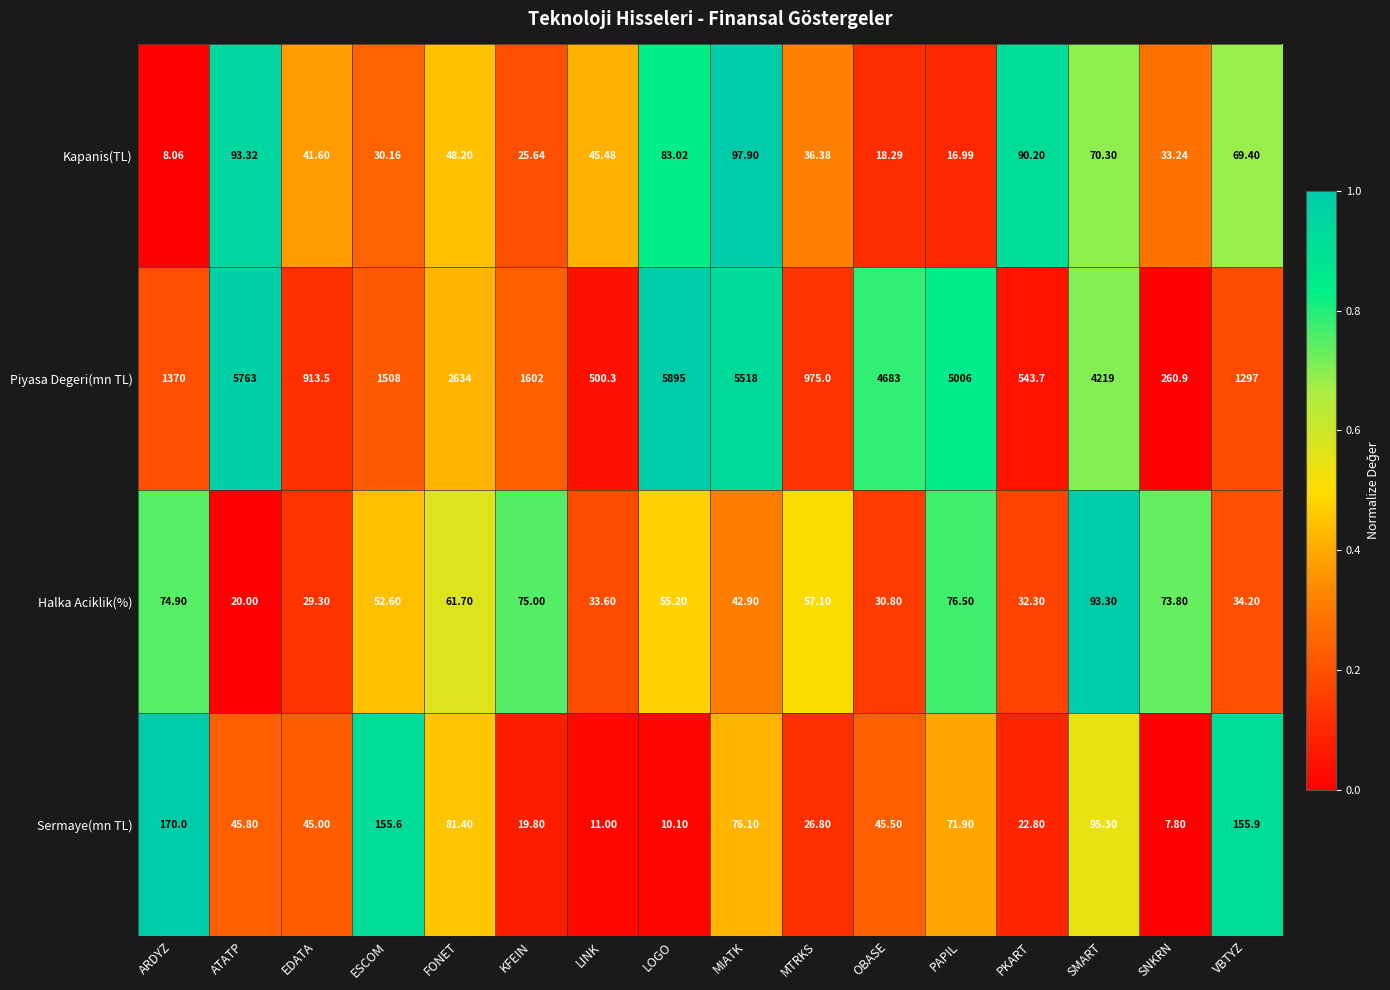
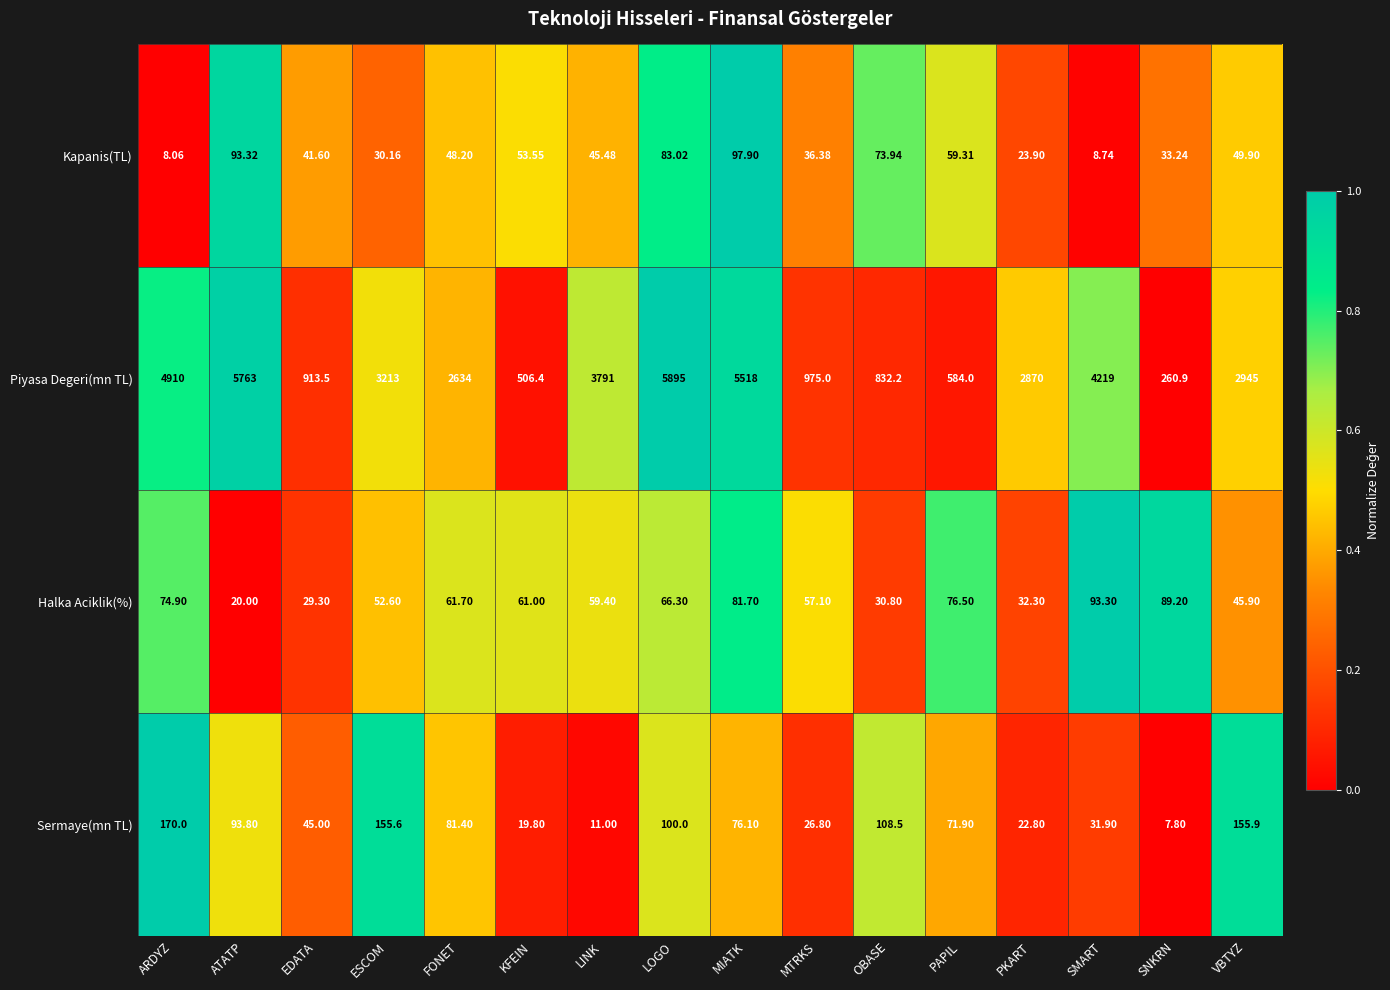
  {
    "Kapanis(TL)": {
      "ARDYZ": 8.06,
      "ATATP": 93.32,
      "EDATA": 41.60,
      "ESCOM": 30.16,
      "FONET": 48.20,
-     "KFEIN": 25.64,
+     "KFEIN": 53.55,
      "LINK": 45.48,
      "LOGO": 83.02,
      "MIATK": 97.90,
      "MTRKS": 36.38,
-     "OBASE": 18.29,
-     "PAPIL": 16.99,
-     "PKART": 90.20,
-     "SMART": 70.30,
+     "OBASE": 73.94,
+     "PAPIL": 59.31,
+     "PKART": 23.90,
+     "SMART": 8.74,
      "SNKRN": 33.24,
-     "VBTYZ": 69.40
+     "VBTYZ": 49.90
    },
    "Piyasa Degeri(mn TL)": {
-     "ARDYZ": 1370,
+     "ARDYZ": 4910,
      "ATATP": 5763,
      "EDATA": 913.5,
-     "ESCOM": 1508,
+     "ESCOM": 3213,
      "FONET": 2634,
-     "KFEIN": 1602,
-     "LINK": 500.3,
+     "KFEIN": 506.4,
+     "LINK": 3791,
      "LOGO": 5895,
      "MIATK": 5518,
      "MTRKS": 975.0,
-     "OBASE": 4683,
-     "PAPIL": 5006,
-     "PKART": 543.7,
+     "OBASE": 832.2,
+     "PAPIL": 584.0,
+     "PKART": 2870,
      "SMART": 4219,
      "SNKRN": 260.9,
-     "VBTYZ": 1297
+     "VBTYZ": 2945
    },
    "Halka Aciklik(%)": {
      "ARDYZ": 74.90,
      "ATATP": 20.00,
      "EDATA": 29.30,
      "ESCOM": 52.60,
      "FONET": 61.70,
-     "KFEIN": 75.00,
-     "LINK": 33.60,
-     "LOGO": 55.20,
-     "MIATK": 42.90,
+     "KFEIN": 61.00,
+     "LINK": 59.40,
+     "LOGO": 66.30,
+     "MIATK": 81.70,
      "MTRKS": 57.10,
      "OBASE": 30.80,
      "PAPIL": 76.50,
      "PKART": 32.30,
      "SMART": 93.30,
-     "SNKRN": 73.80,
-     "VBTYZ": 34.20
+     "SNKRN": 89.20,
+     "VBTYZ": 45.90
    },
    "Sermaye(mn TL)": {
      "ARDYZ": 170.0,
-     "ATATP": 45.80,
+     "ATATP": 93.80,
      "EDATA": 45.00,
      "ESCOM": 155.6,
      "FONET": 81.40,
      "KFEIN": 19.80,
      "LINK": 11.00,
-     "LOGO": 10.10,
+     "LOGO": 100.0,
      "MIATK": 76.10,
      "MTRKS": 26.80,
-     "OBASE": 45.50,
+     "OBASE": 108.5,
      "PAPIL": 71.90,
      "PKART": 22.80,
-     "SMART": 95.30,
+     "SMART": 31.90,
      "SNKRN": 7.80,
      "VBTYZ": 155.9
    }
  }
